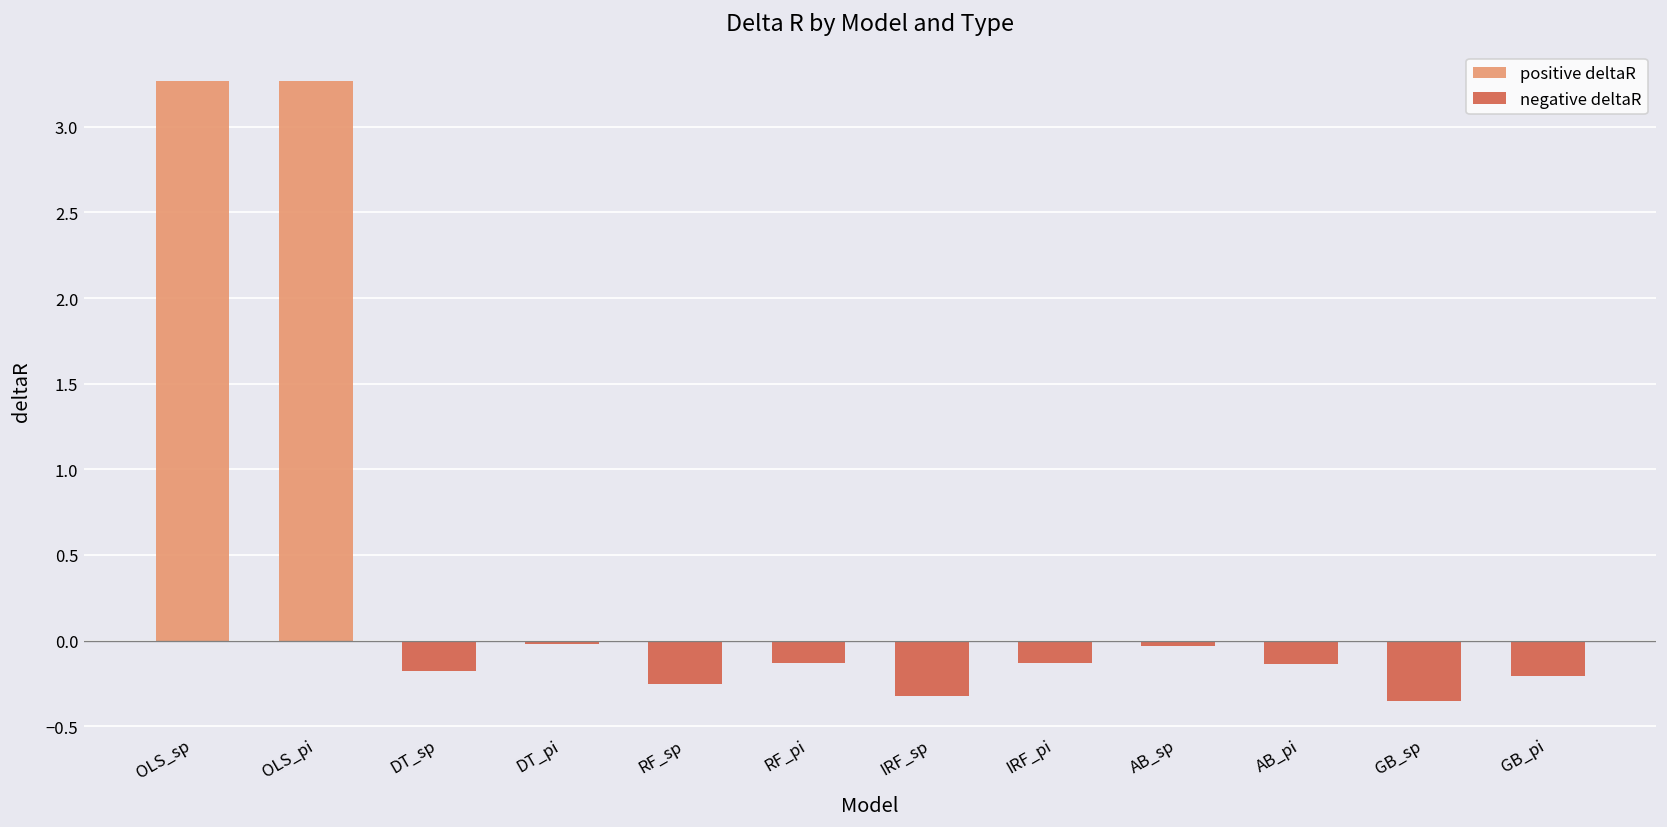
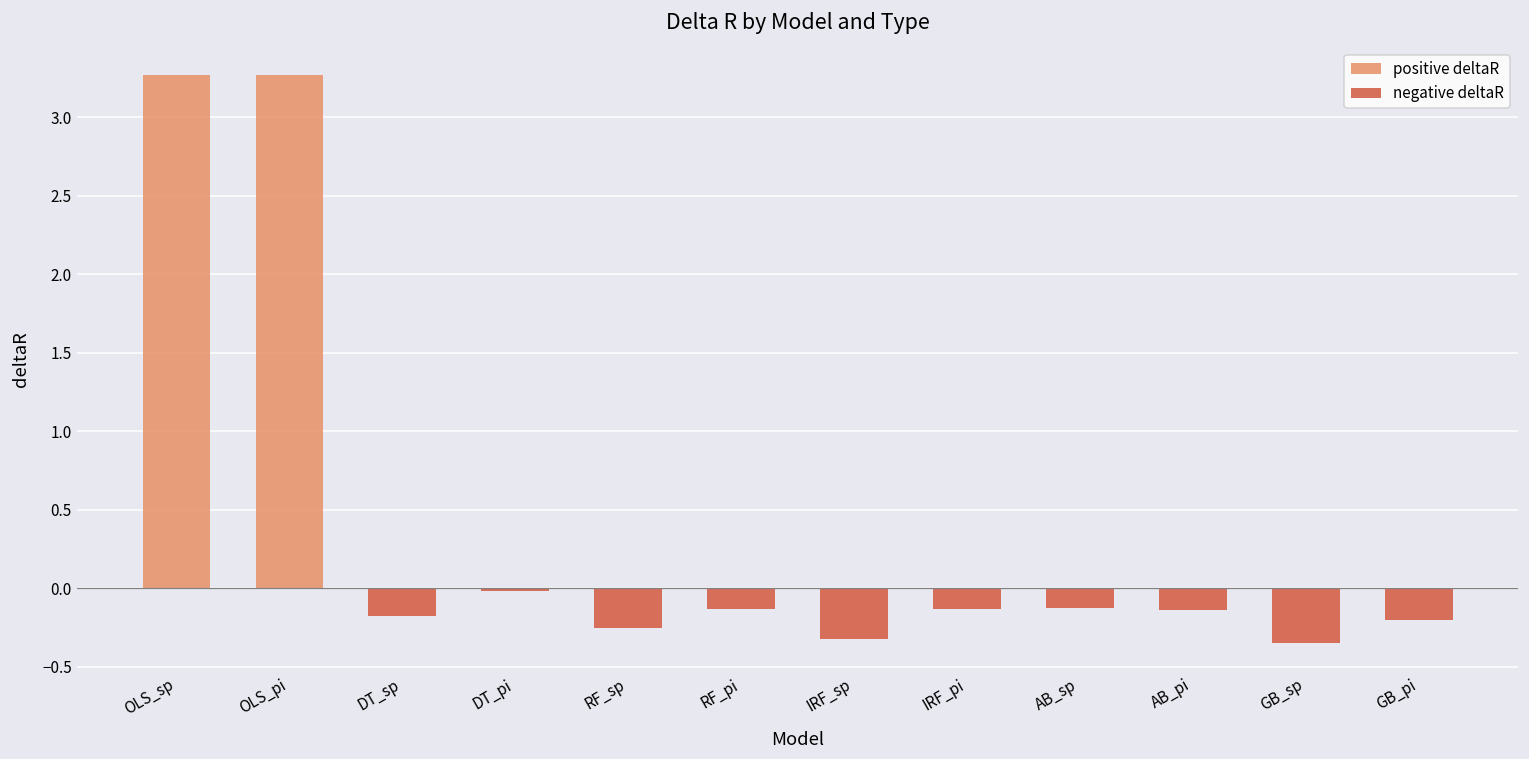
  {
    "positive deltaR": {
      "OLS_sp": 3.27,
      "OLS_pi": 3.27,
      "DT_sp": 0.00,
      "DT_pi": 0.00,
      "RF_sp": 0.00,
      "RF_pi": 0.00,
      "IRF_sp": 0.00,
      "IRF_pi": 0.00,
      "AB_sp": 0.00,
      "AB_pi": 0.00,
      "GB_sp": 0.00,
      "GB_pi": 0.00
    },
    "negative deltaR": {
      "OLS_sp": 0.00,
      "OLS_pi": 0.00,
      "DT_sp": -0.18,
      "DT_pi": -0.02,
      "RF_sp": -0.25,
      "RF_pi": -0.13,
      "IRF_sp": -0.32,
      "IRF_pi": -0.13,
-     "AB_sp": -0.03,
+     "AB_sp": -0.13,
      "AB_pi": -0.14,
      "GB_sp": -0.35,
      "GB_pi": -0.21
    }
  }
